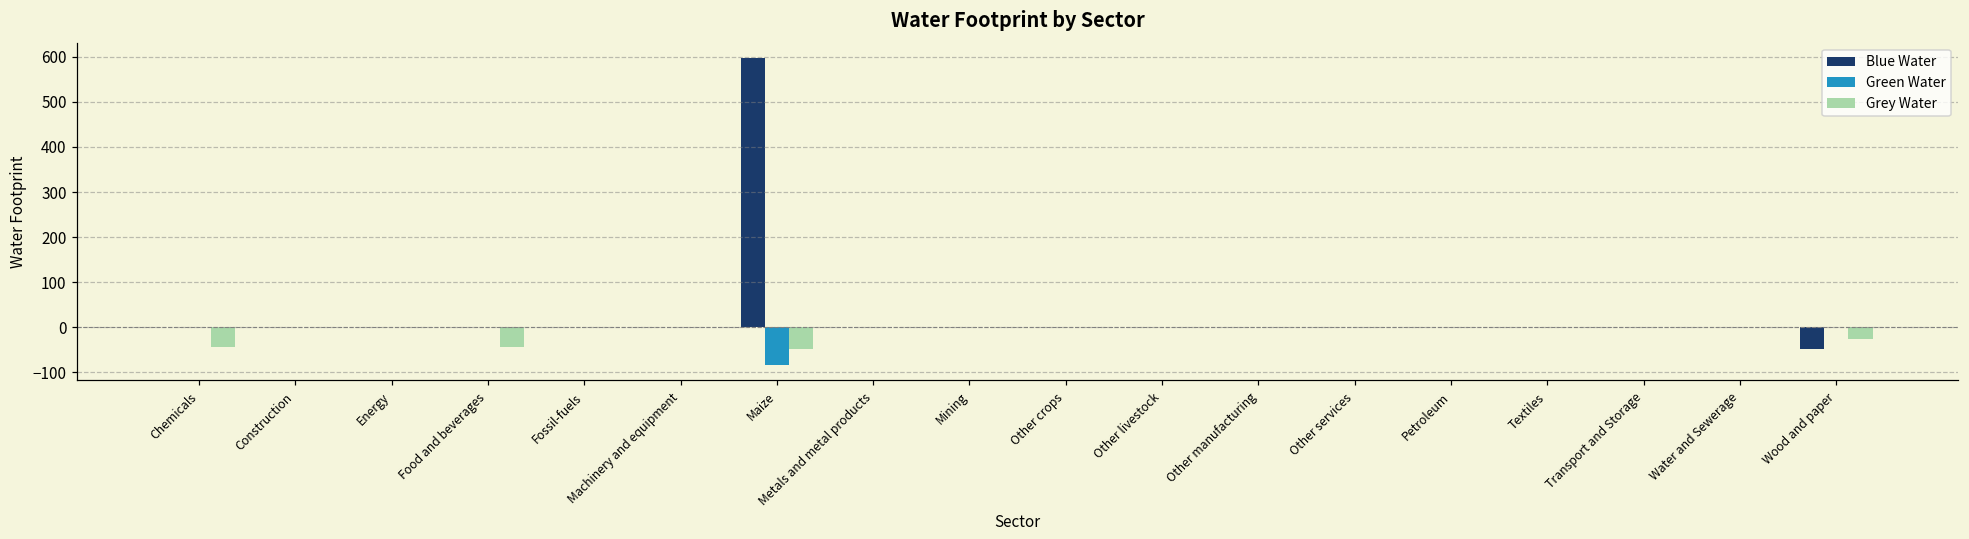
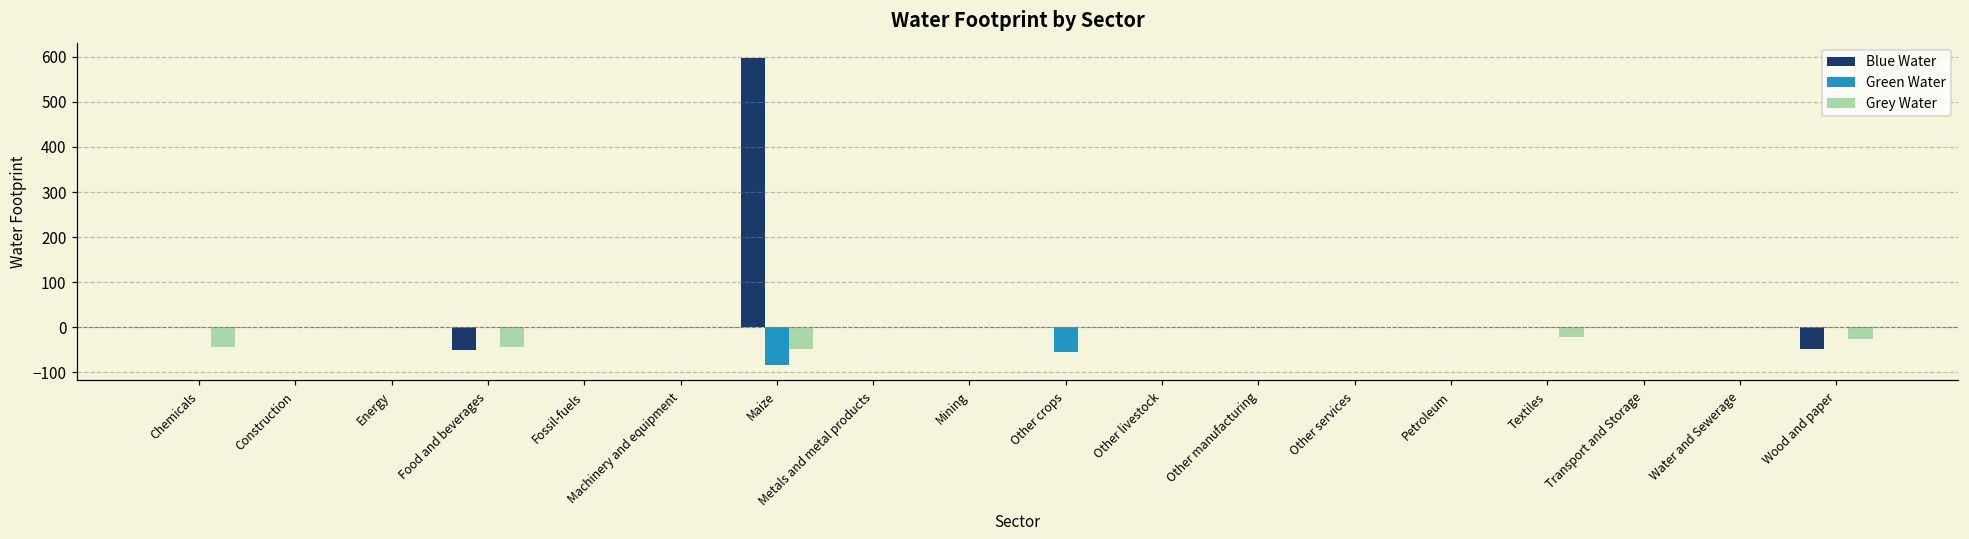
  {
    "Blue Water": {
-     "Food and beverages": 0,
+     "Food and beverages": -50,
      "Maize": 600,
      "Wood and paper": -50
    },
    "Green Water": {
      "Chemicals": 0,
      "Construction": 0,
      "Energy": 0,
      "Food and beverages": 0,
      "Fossil-fuels": 0,
      "Machinery and equipment": 0,
      "Maize": -80,
      "Metals and metal products": 0,
      "Mining": 0,
-     "Other crops": 0,
+     "Other crops": -50,
      "Other livestock": 0,
      "Other manufacturing": 0,
      "Other services": 0,
      "Petroleum": 0,
      "Textiles": 0,
      "Transport and Storage": 0,
      "Water and Sewerage": 0,
      "Wood and paper": 0
    },
    "Grey Water": {
      "Chemicals": -40,
      "Food and beverages": -40,
      "Maize": -50,
-     "Textiles": 0,
+     "Textiles": -20,
      "Wood and paper": -30
    }
  }
